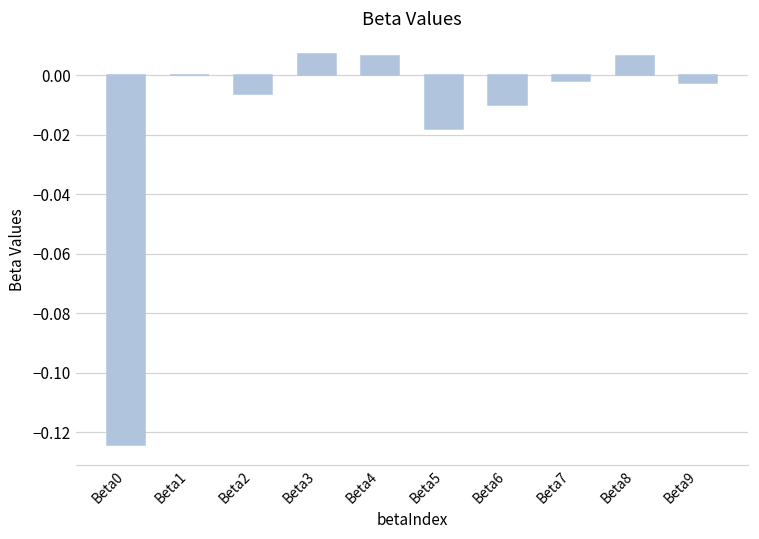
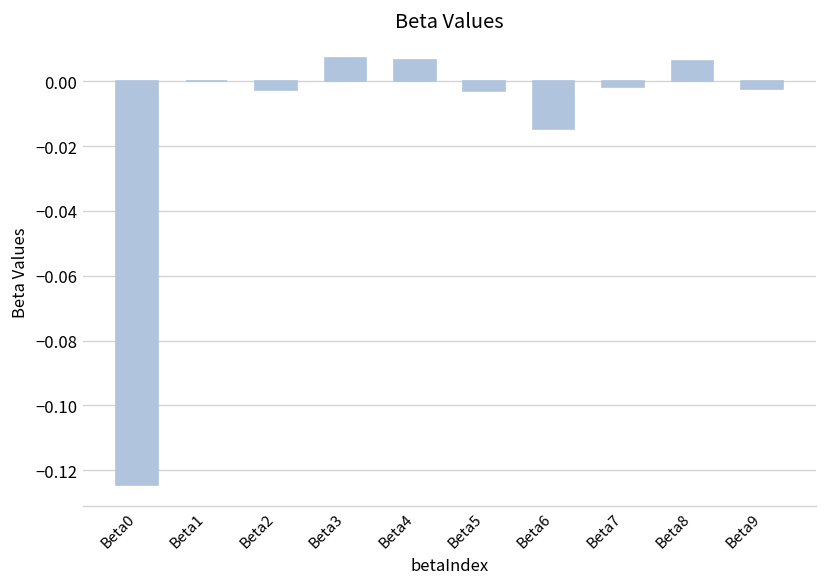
  {
    "Beta0": -0.124,
-   "Beta2": -0.006,
+   "Beta2": -0.003,
    "Beta3": 0.007,
    "Beta4": 0.007,
-   "Beta5": -0.018,
-   "Beta6": -0.010,
+   "Beta5": -0.003,
+   "Beta6": -0.015,
    "Beta7": -0.002,
    "Beta8": 0.006,
    "Beta9": -0.002
  }
